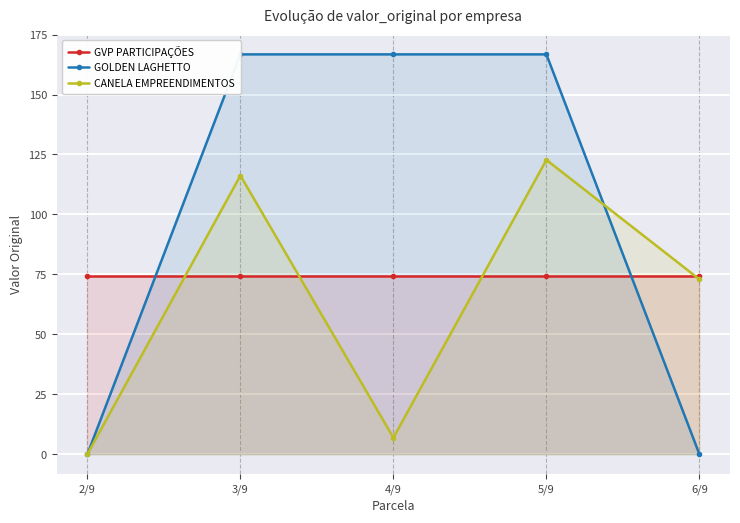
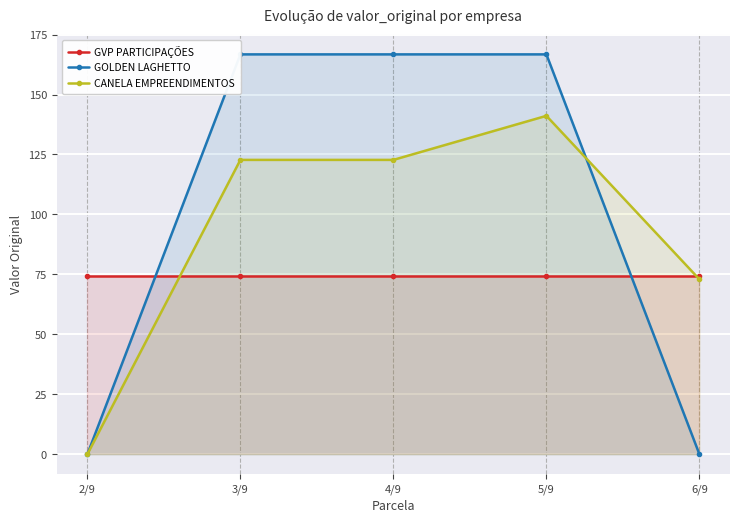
  {
    "GVP PARTICIPAÇÕES": {
      "2/9": 74,
      "3/9": 74,
      "4/9": 74,
      "5/9": 74,
      "6/9": 74
    },
    "GOLDEN LAGHETTO": {
      "4/9": 167,
      "5/9": 167,
      "6/9": 0
    },
    "CANELA EMPREENDIMENTOS": {
-     "3/9": 116,
-     "4/9": 7,
-     "5/9": 123,
+     "3/9": 123,
+     "4/9": 123,
+     "5/9": 141,
      "6/9": 73
    }
  }
